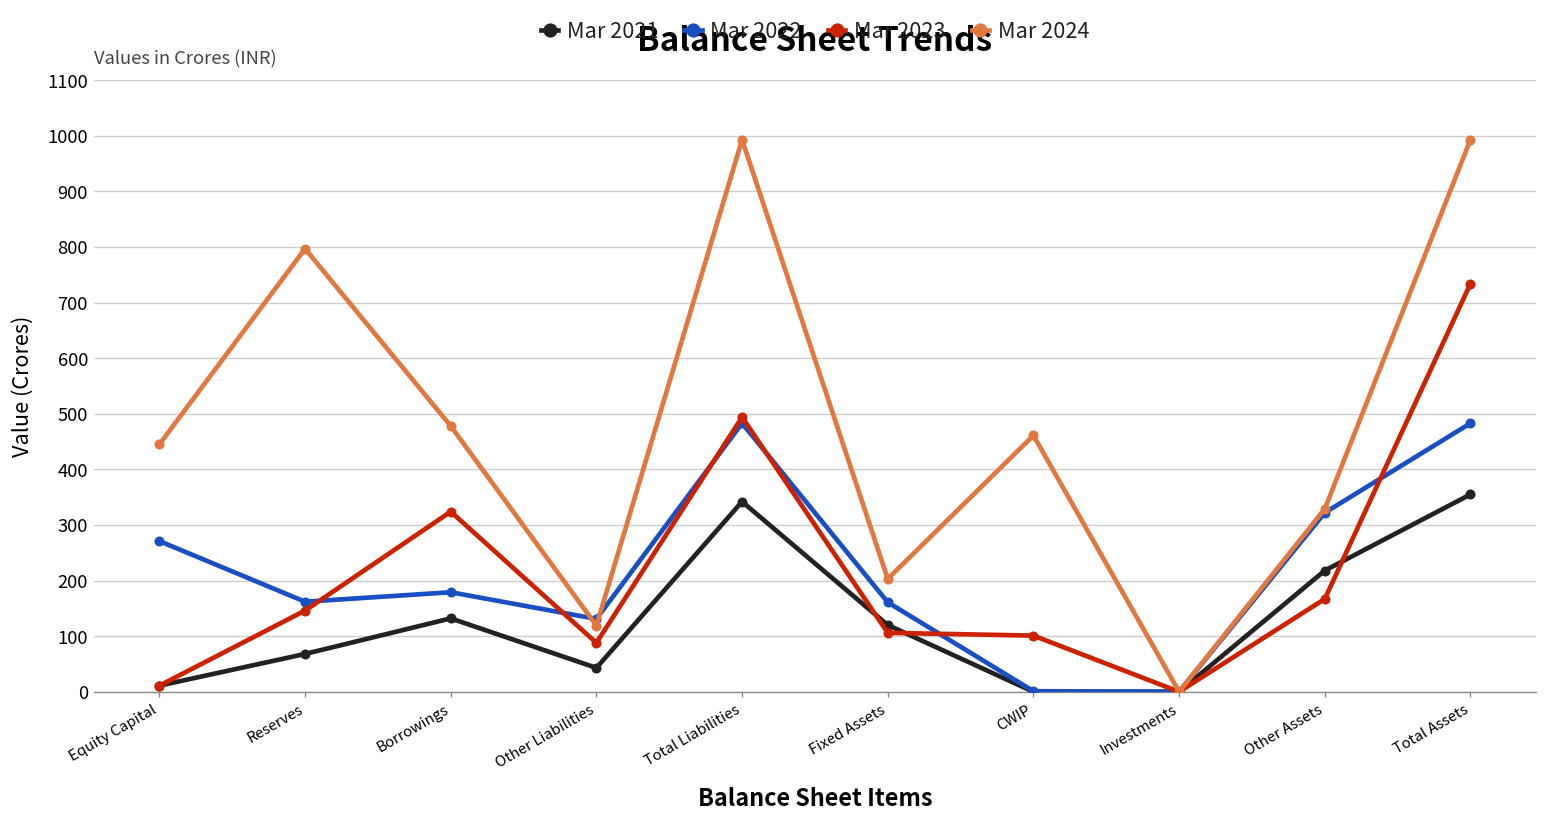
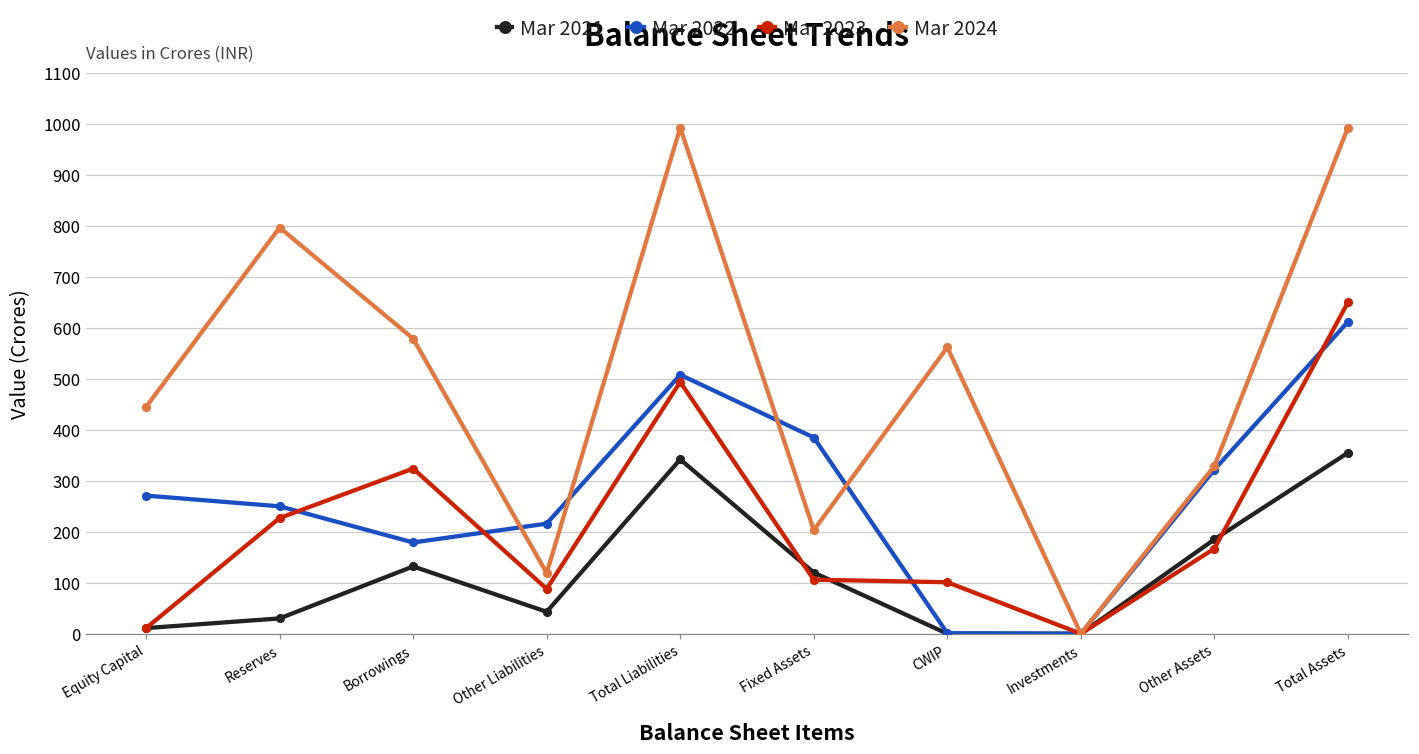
  {
    "Mar 2021": {
-     "Reserves": 70,
+     "Reserves": 30,
      "Borrowings": 130,
      "Other Liabilities": 40,
      "Total Liabilities": 340,
      "Fixed Assets": 120,
-     "Other Assets": 220,
+     "Other Assets": 190,
      "Total Assets": 360
    },
    "Mar 2022": {
      "Equity Capital": 270,
-     "Reserves": 160,
+     "Reserves": 250,
      "Borrowings": 180,
-     "Other Liabilities": 130,
-     "Total Liabilities": 480,
-     "Fixed Assets": 160,
+     "Other Liabilities": 220,
+     "Total Liabilities": 510,
+     "Fixed Assets": 390,
      "Other Assets": 320,
-     "Total Assets": 480
+     "Total Assets": 610
    },
    "Mar 2023": {
-     "Reserves": 150,
+     "Reserves": 230,
      "Borrowings": 320,
      "Other Liabilities": 90,
      "Total Liabilities": 490,
      "Fixed Assets": 110,
      "CWIP": 100,
      "Other Assets": 170,
-     "Total Assets": 730
+     "Total Assets": 650
    },
    "Mar 2024": {
      "Equity Capital": 450,
      "Reserves": 800,
-     "Borrowings": 480,
+     "Borrowings": 580,
      "Other Liabilities": 120,
      "Total Liabilities": 990,
      "Fixed Assets": 200,
-     "CWIP": 460,
+     "CWIP": 560,
      "Other Assets": 330,
      "Total Assets": 990
    }
  }
